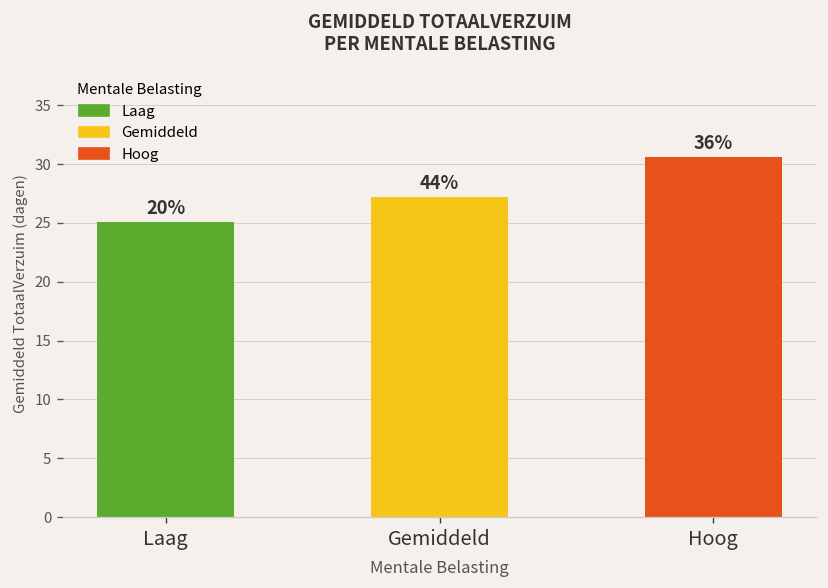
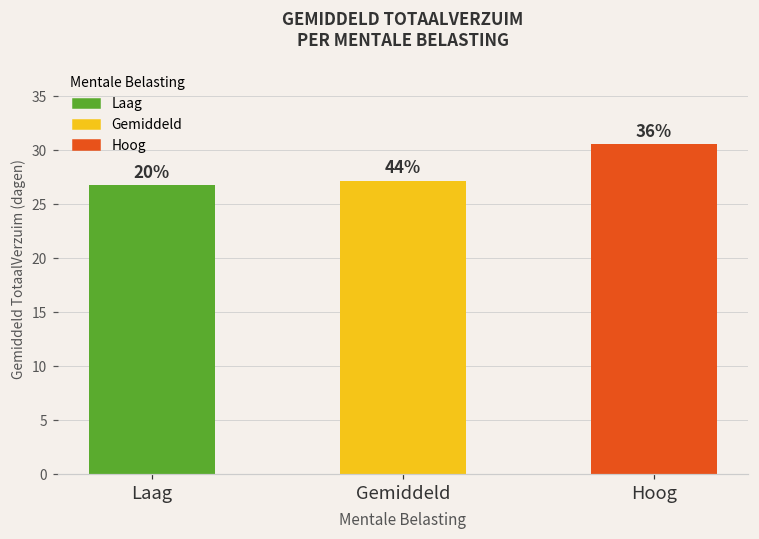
  {
-   "Laag": 25
+   "Laag": 27
  }
